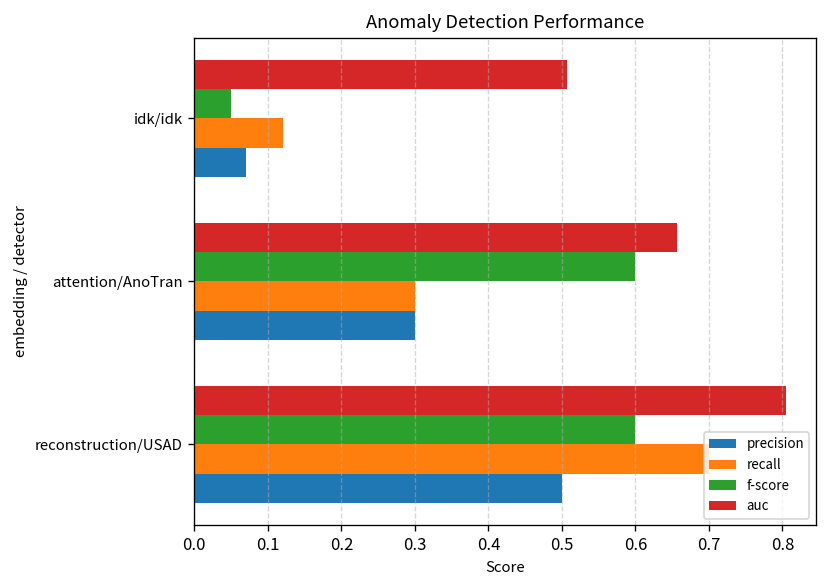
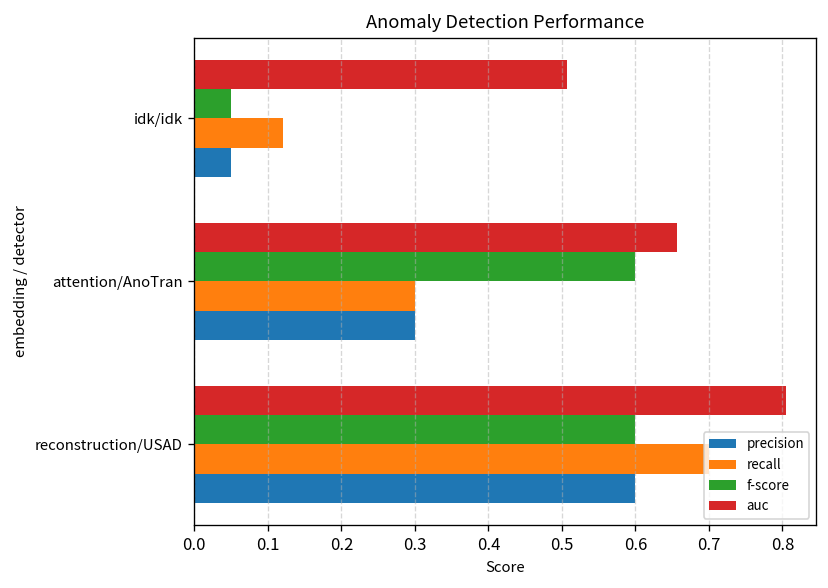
  {
    "precision": {
-     "idk/idk": 0.07,
+     "idk/idk": 0.05,
      "attention/AnoTran": 0.30,
-     "reconstruction/USAD": 0.5
+     "reconstruction/USAD": 0.6
    },
    "recall": {
      "idk/idk": 0.12,
      "attention/AnoTran": 0.30
    },
    "f-score": {
      "idk/idk": 0.05,
      "attention/AnoTran": 0.60,
      "reconstruction/USAD": 0.60
    },
    "auc": {
      "idk/idk": 0.51,
      "attention/AnoTran": 0.66,
      "reconstruction/USAD": 0.81
    }
  }
